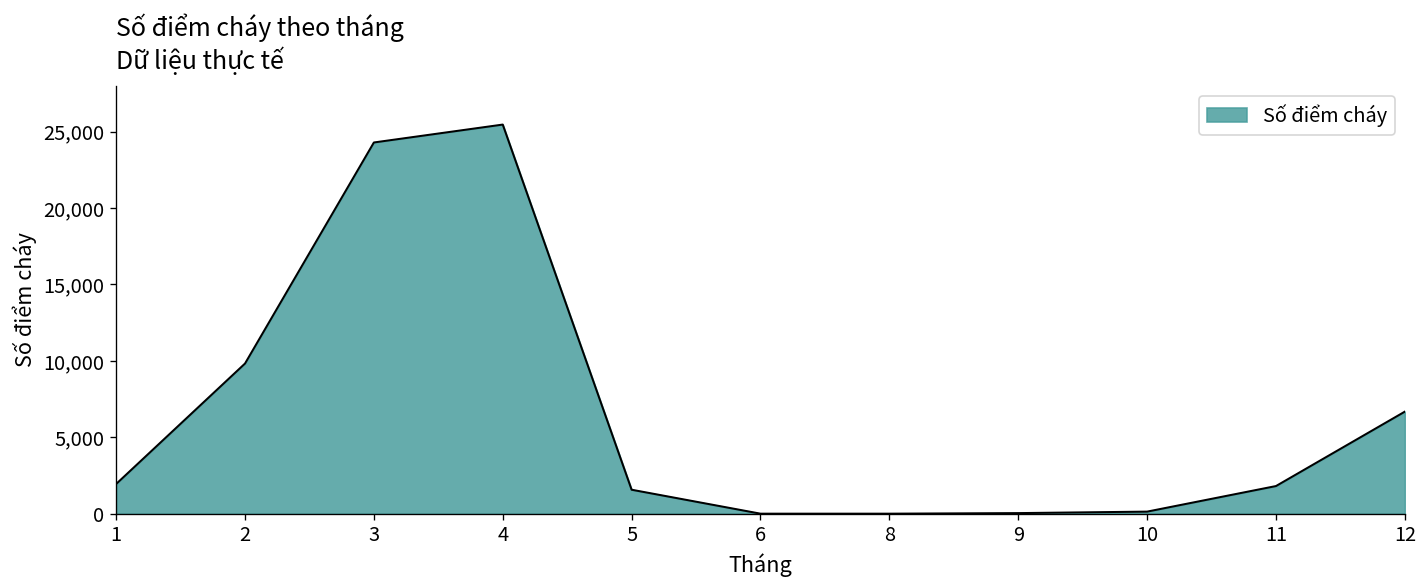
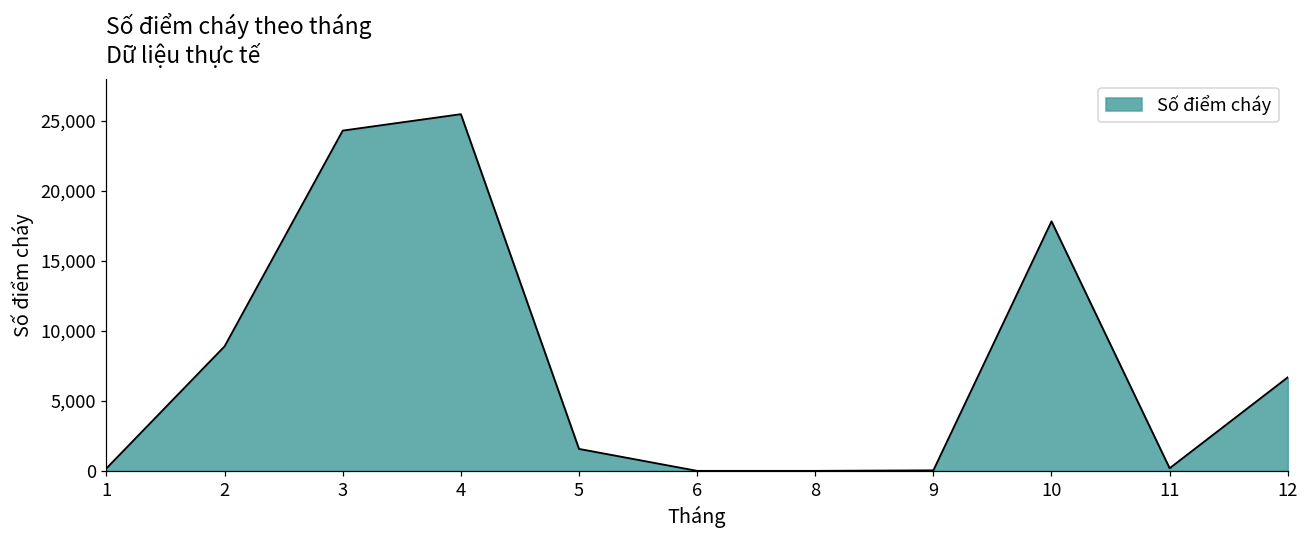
  {
-   "1": "1,900",
-   "2": "9,800",
+   "1": "200",
+   "2": "8,900",
    "3": "24,300",
    "4": "25,500",
    "5": "1,600",
    "6": "0",
    "8": "0",
    "9": "0",
-   "10": "100",
-   "11": "1,800",
+   "10": "17,800",
+   "11": "200",
    "12": "6,700"
  }
